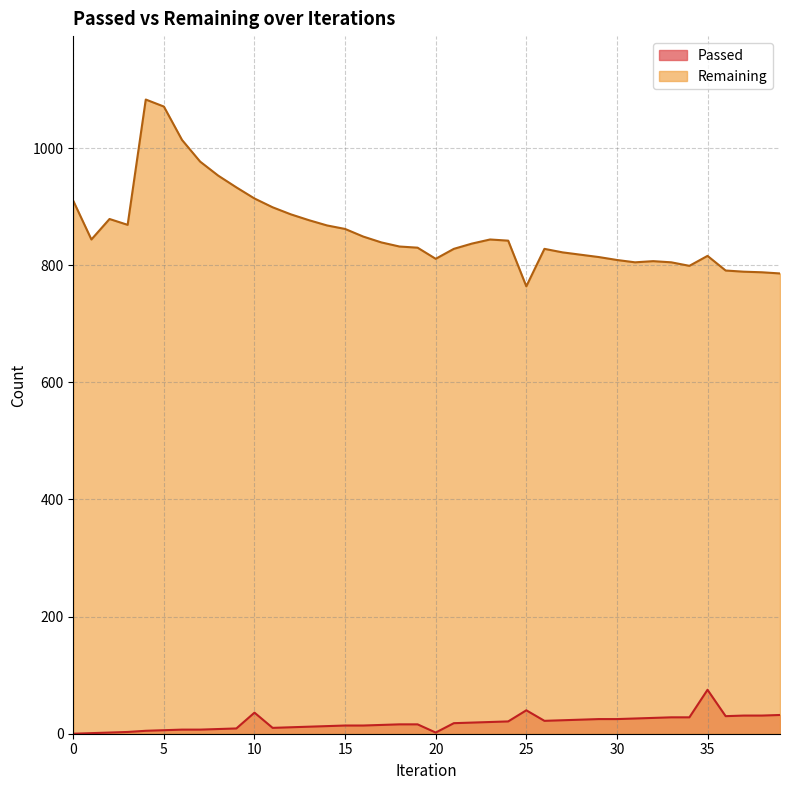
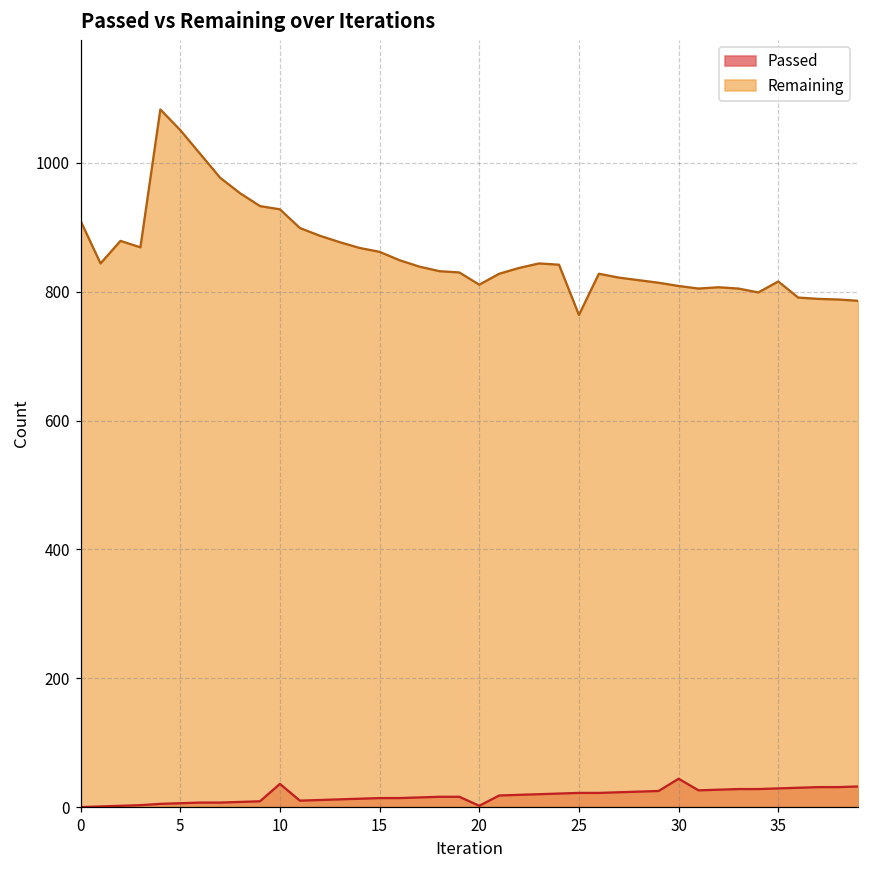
  {
    "Passed": {
      "0": 0,
      "5": 10,
      "10": 40,
      "15": 10,
      "20": 0,
-     "25": 40,
-     "30": 30,
-     "35": 80
+     "25": 20,
+     "30": 40,
+     "35": 30
    },
    "Remaining": {
      "0": 910,
-     "5": 1070,
-     "10": 910,
+     "5": 1050,
+     "10": 930,
      "15": 860,
      "20": 810,
      "25": 760,
      "30": 810,
      "35": 820
    }
  }
